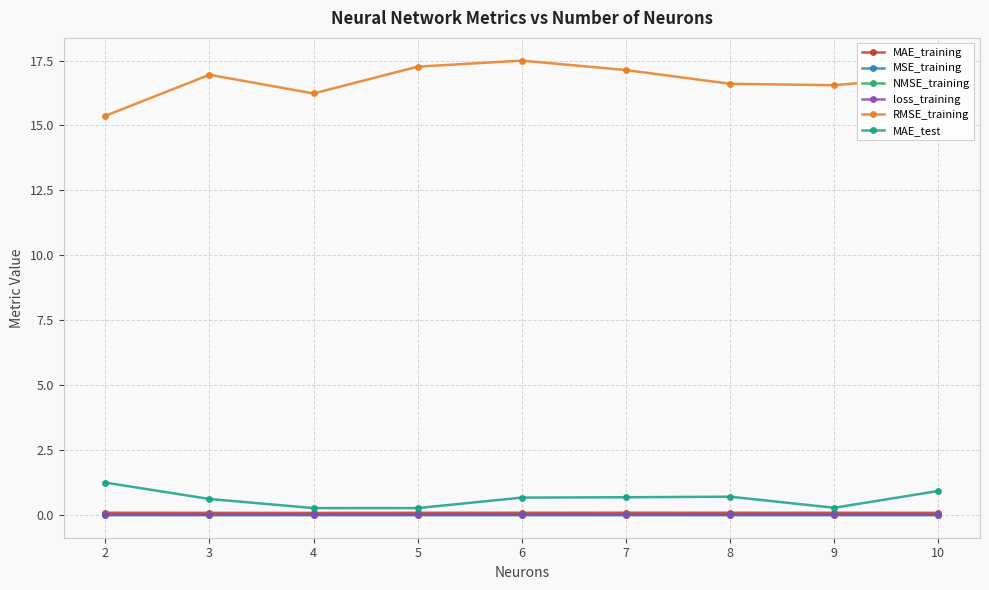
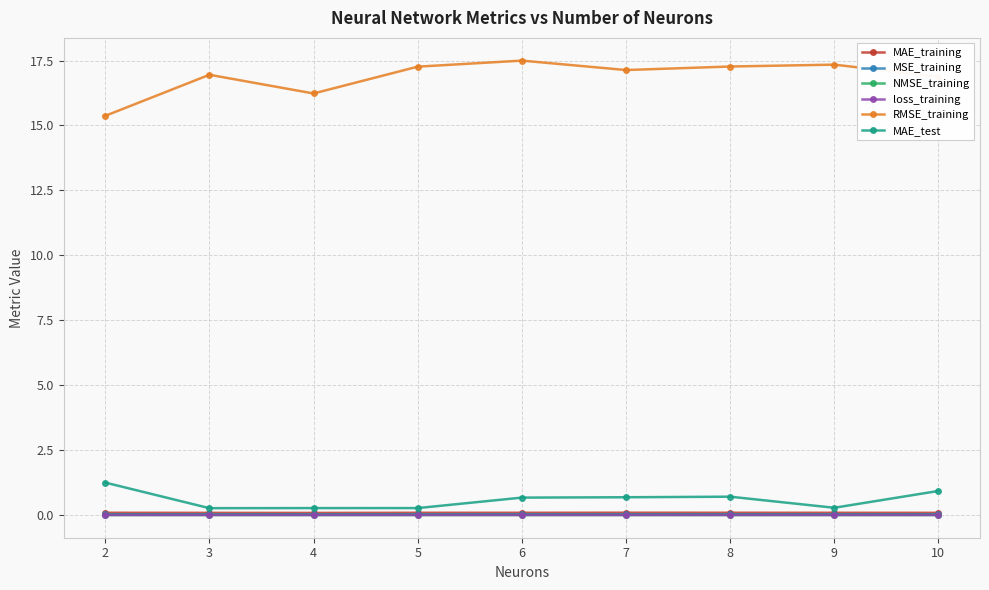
  {
    "RMSE_training": {
      "2": 15.4,
      "3": 17.0,
      "4": 16.2,
      "5": 17.3,
      "6": 17.5,
      "7": 17.1,
-     "8": 16.6,
-     "9": 16.6
+     "8": 17.3,
+     "9": 17.3
    },
    "MAE_test": {
      "2": 1.2,
-     "3": 0.6,
+     "3": 0.3,
      "4": 0.3,
      "5": 0.3,
      "6": 0.7,
      "7": 0.7,
      "8": 0.7,
      "9": 0.3,
      "10": 0.9
    }
  }
